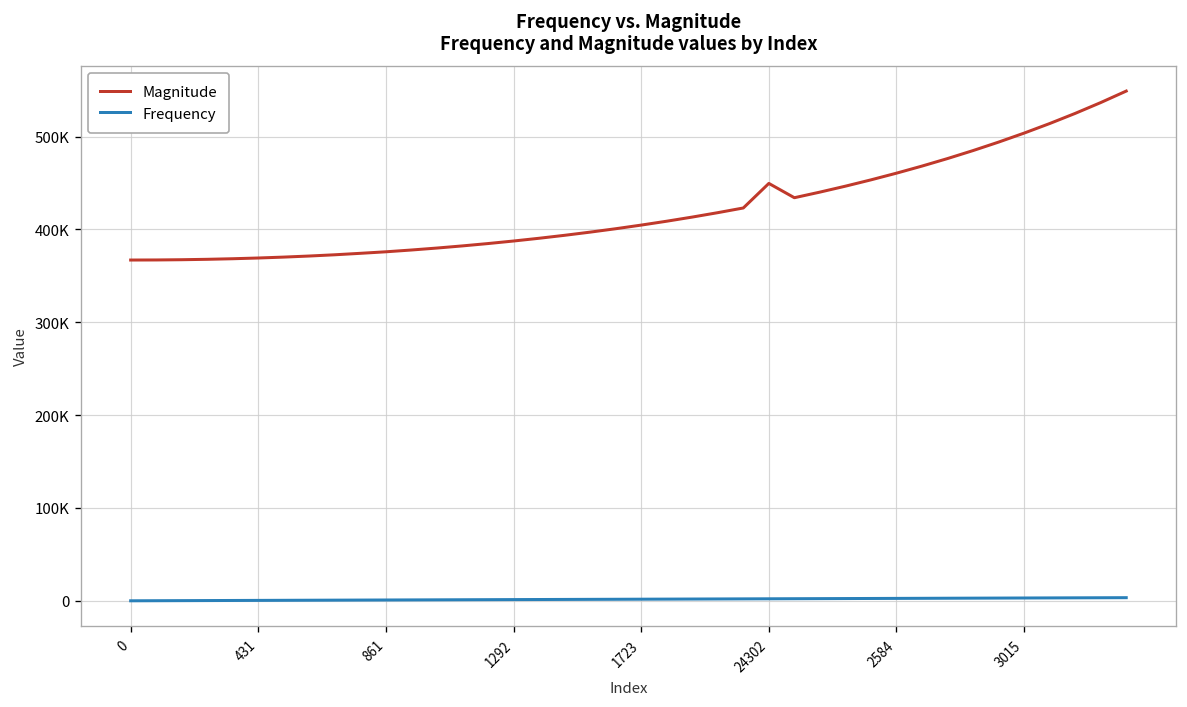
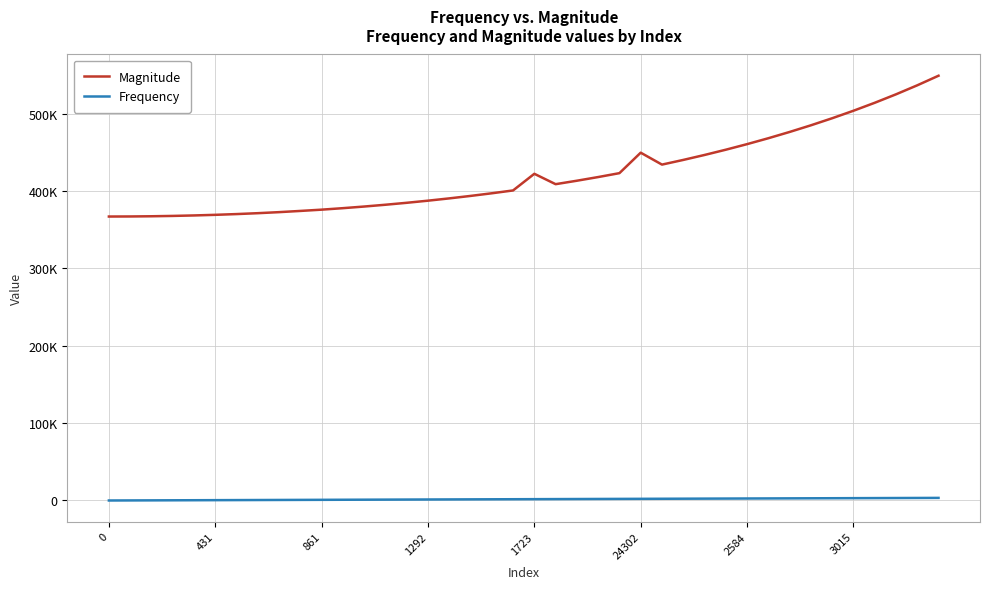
  {
    "Magnitude": {
      "0": 370000,
      "431": 370000,
      "861": 380000,
      "1292": 390000,
-     "1723": 400000,
+     "1723": 420000,
      "24302": 450000,
      "2584": 460000,
      "3015": 500000
    },
    "Frequency": {
      "0": 0,
      "431": 0,
      "861": 0,
      "1292": 0,
      "1723": 0,
      "24302": 0,
      "2584": 0,
      "3015": 0
    }
  }
